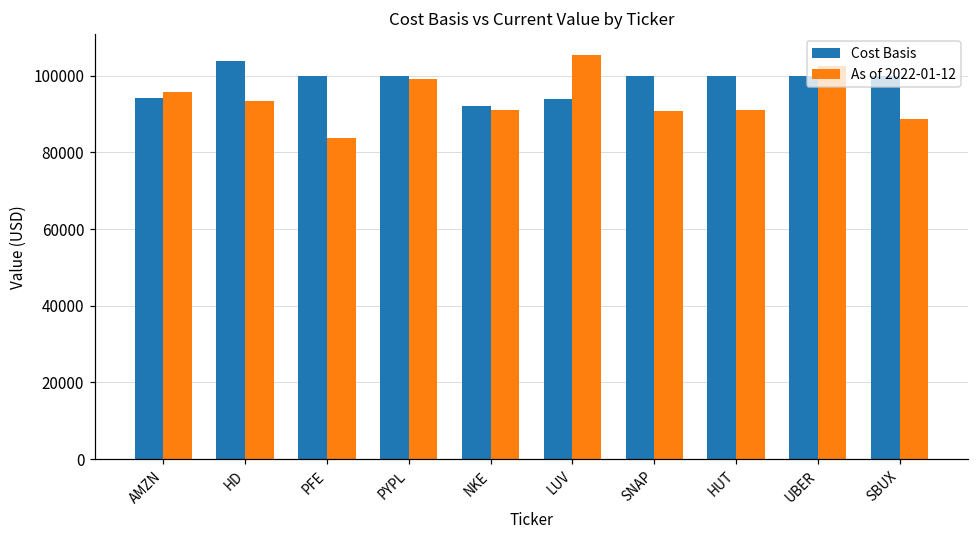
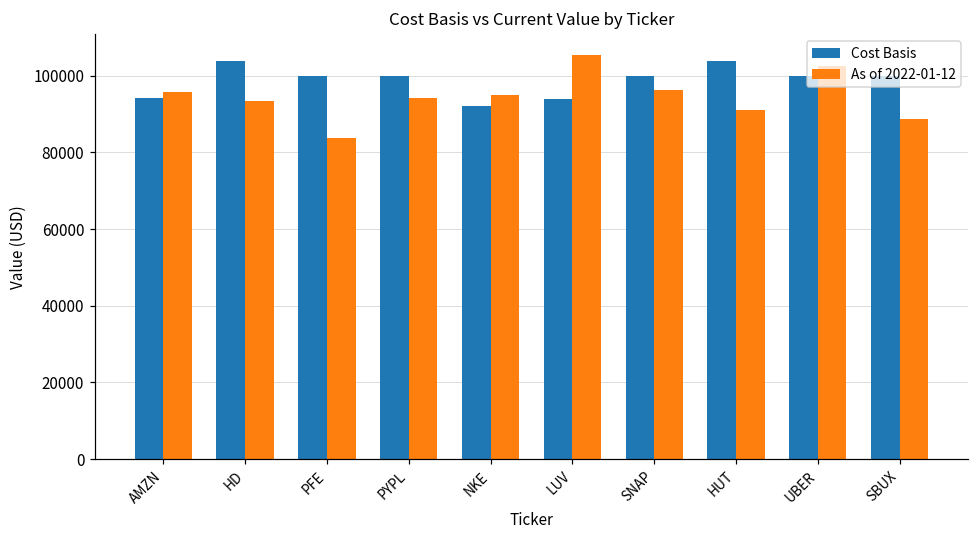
  {
    "Cost Basis": {
      "AMZN": 94000,
      "HD": 104000,
      "PFE": 100000,
      "PYPL": 100000,
      "NKE": 92000,
      "LUV": 94000,
      "SNAP": 100000,
-     "HUT": 100000,
+     "HUT": 104000,
      "UBER": 100000
    },
    "As of 2022-01-12": {
      "AMZN": 96000,
      "HD": 93000,
      "PFE": 84000,
-     "PYPL": 99000,
-     "NKE": 91000,
+     "PYPL": 94000,
+     "NKE": 95000,
      "LUV": 106000,
-     "SNAP": 91000,
+     "SNAP": 96000,
      "HUT": 91000,
      "SBUX": 89000
    }
  }
